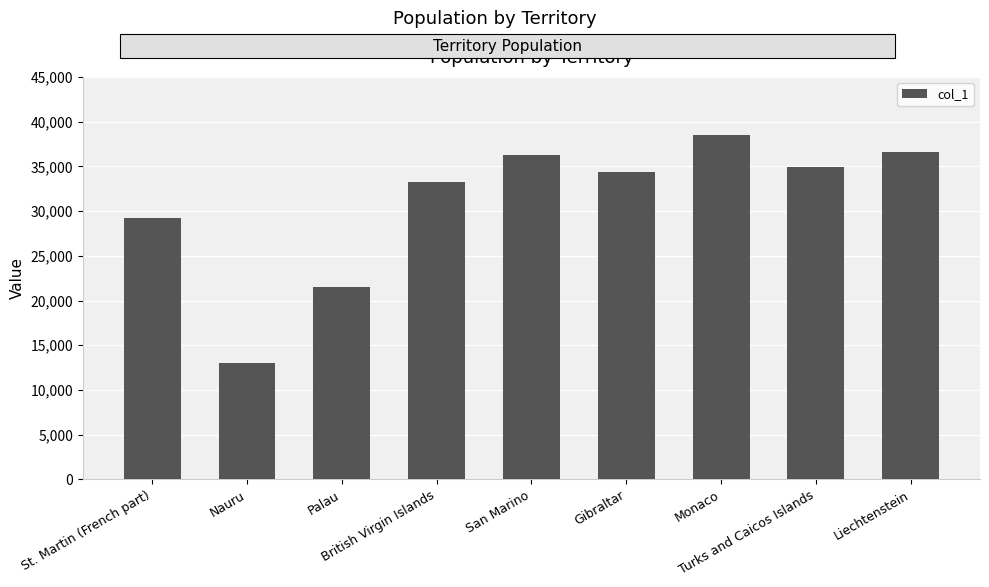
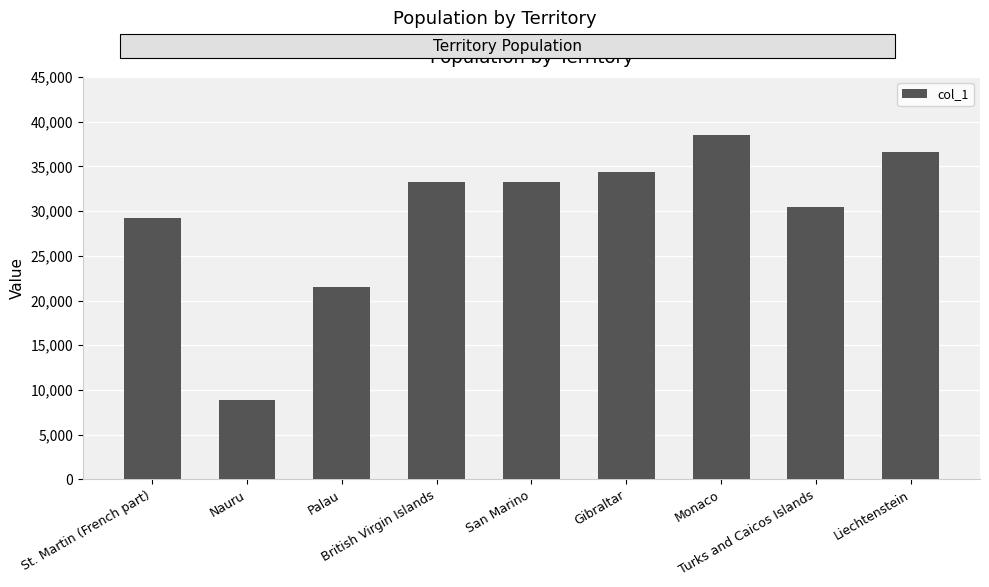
  {
    "St. Martin (French part)": "29,000",
-   "Nauru": "13,000",
+   "Nauru": "9,000",
    "Palau": "22,000",
    "British Virgin Islands": "33,000",
-   "San Marino": "36,000",
+   "San Marino": "33,000",
    "Gibraltar": "34,000",
    "Monaco": "38,000",
-   "Turks and Caicos Islands": "35,000",
+   "Turks and Caicos Islands": "30,000",
    "Liechtenstein": "37,000"
  }
